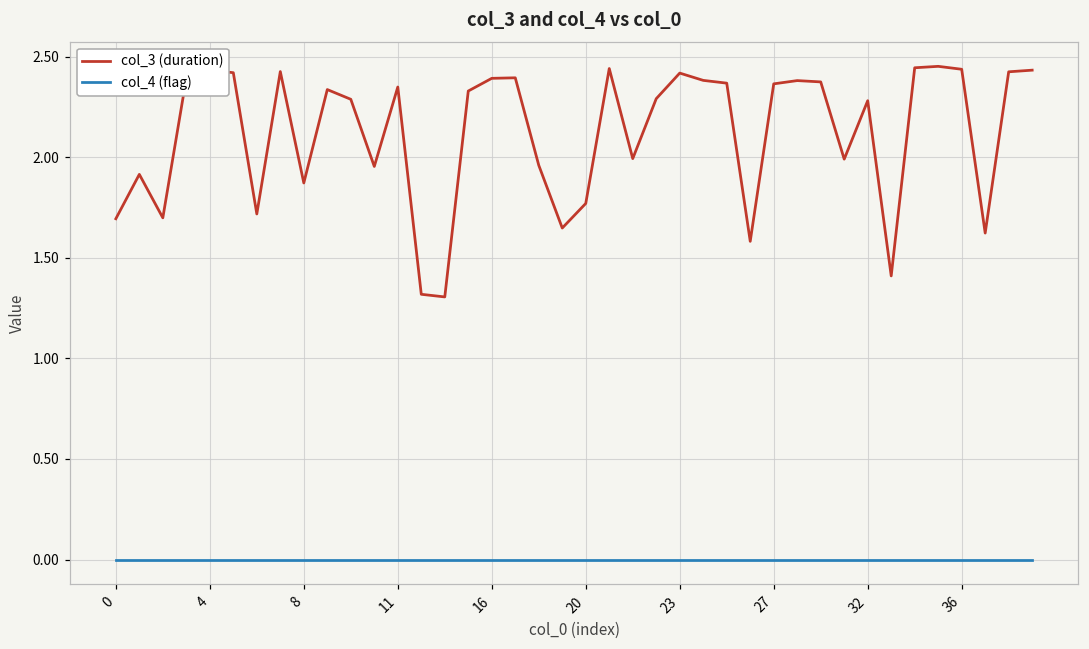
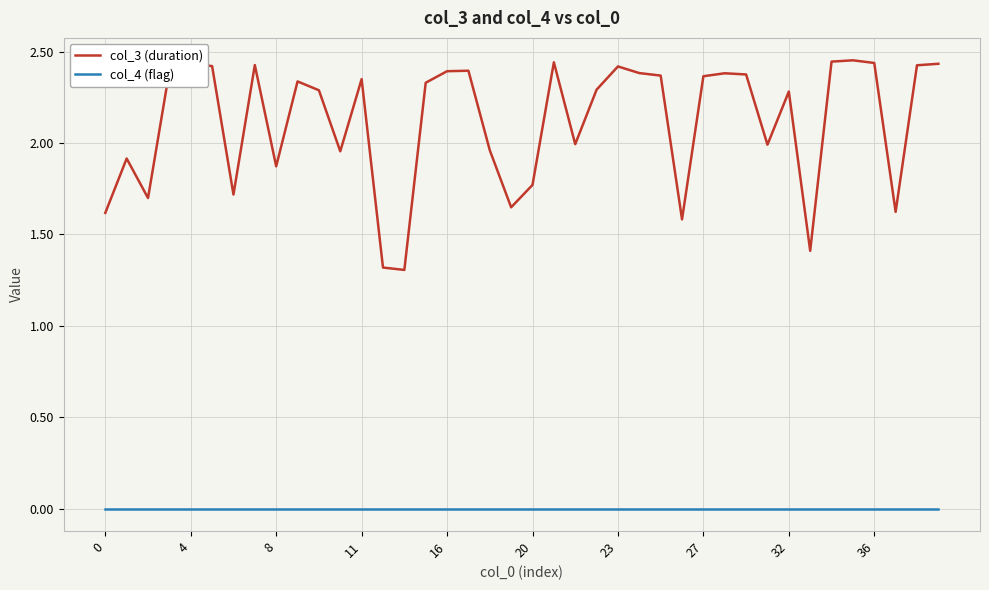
  {
    "col_3 (duration)": {
-     "0": 1.69,
+     "0": 1.62,
      "8": 1.87,
      "16": 2.39,
      "20": 1.77,
      "32": 2.28,
      "36": 2.44
    },
    "col_4 (flag)": {
      "0": 0.00,
      "4": 0.00,
      "8": 0.00,
      "16": 0.00,
      "20": 0.00,
      "32": 0.00,
      "36": 0.00
    }
  }
